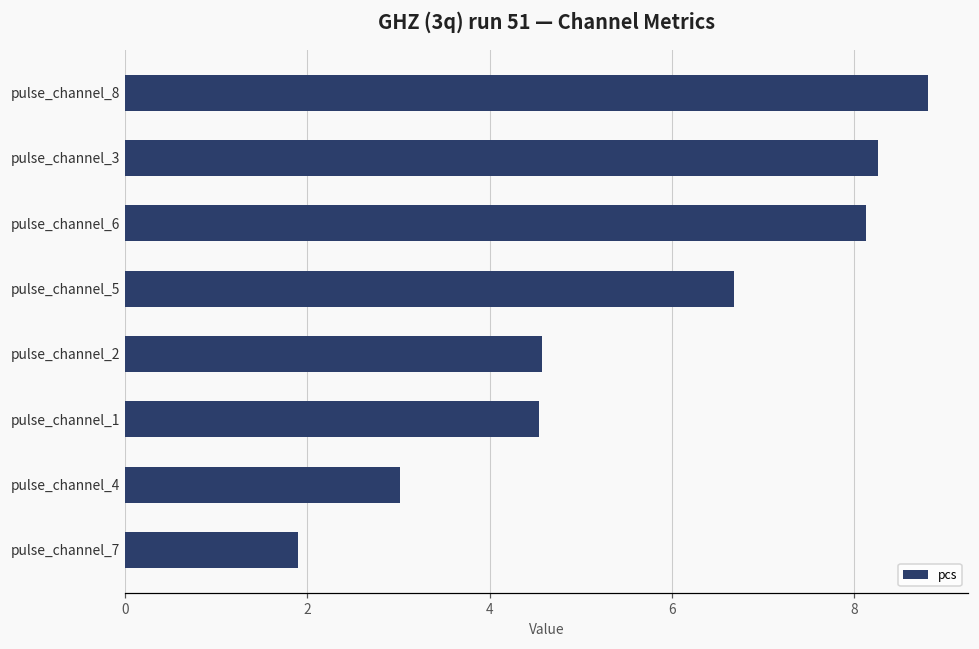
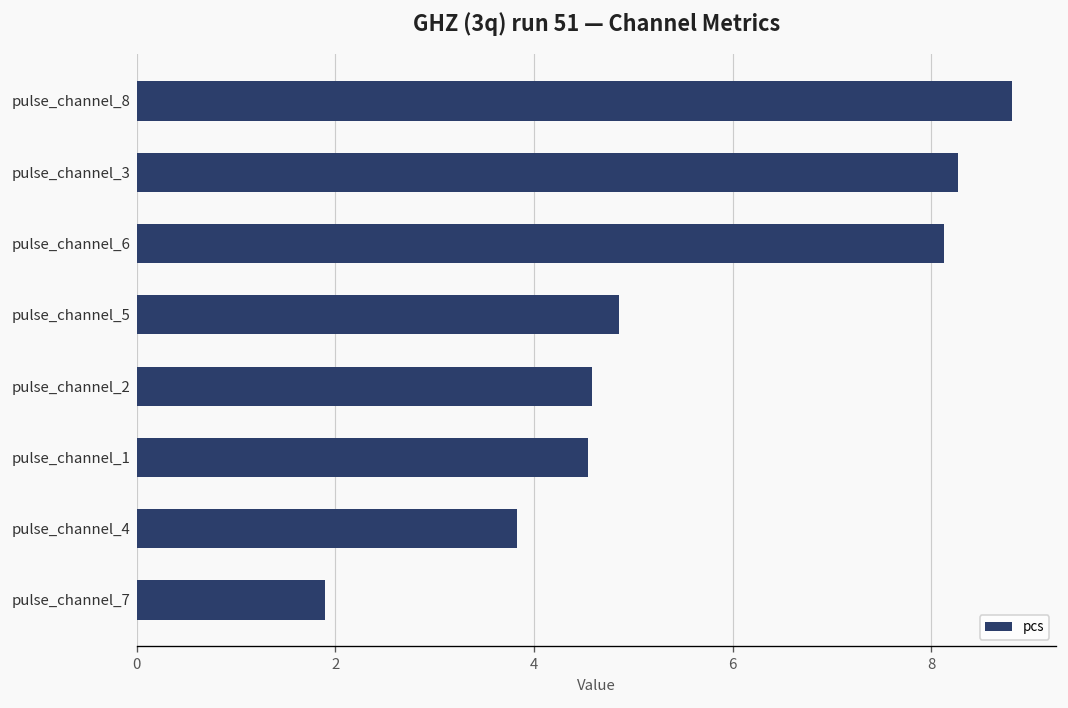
  {
    "pulse_channel_8": 8.8,
    "pulse_channel_3": 8.3,
    "pulse_channel_6": 8.1,
-   "pulse_channel_5": 6.7,
+   "pulse_channel_5": 4.9,
    "pulse_channel_2": 4.6,
    "pulse_channel_1": 4.5,
-   "pulse_channel_4": 3.0,
+   "pulse_channel_4": 3.8,
    "pulse_channel_7": 1.9
  }
